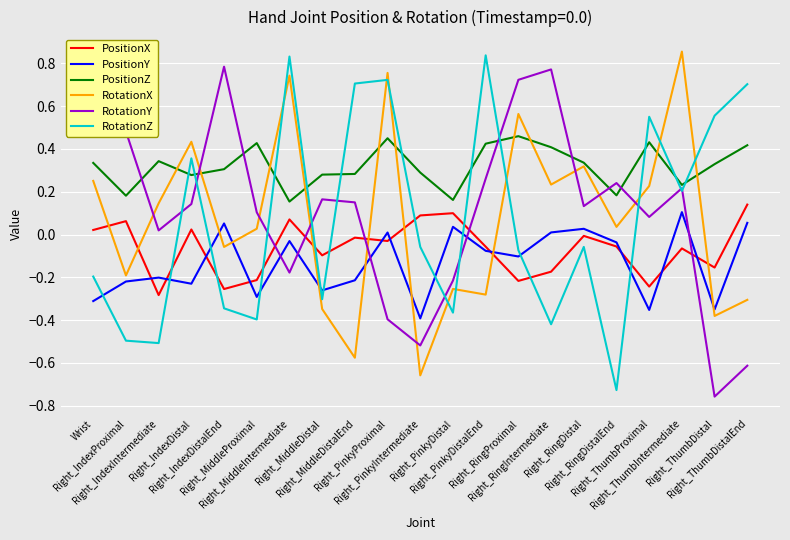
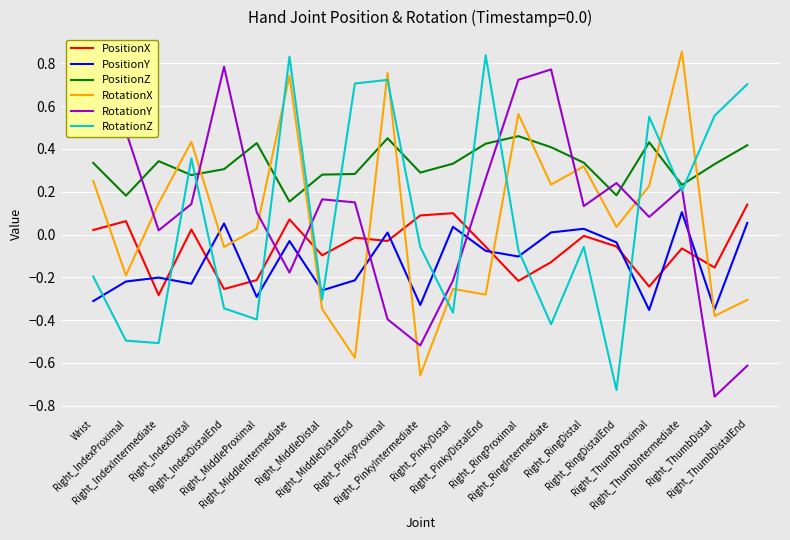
  {
    "PositionX": {
      "Wrist": 0.02,
      "Right_IndexProximal": 0.06,
      "Right_IndexIntermediate": -0.28,
      "Right_IndexDistal": 0.02,
      "Right_IndexDistalEnd": -0.25,
      "Right_MiddleProximal": -0.21,
      "Right_MiddleIntermediate": 0.07,
      "Right_MiddleDistal": -0.10,
      "Right_MiddleDistalEnd": -0.01,
      "Right_PinkyProximal": -0.03,
      "Right_PinkyIntermediate": 0.09,
      "Right_PinkyDistal": 0.10,
      "Right_PinkyDistalEnd": -0.06,
      "Right_RingProximal": -0.22,
-     "Right_RingIntermediate": -0.17,
+     "Right_RingIntermediate": -0.13,
      "Right_RingDistal": -0.01,
      "Right_RingDistalEnd": -0.06,
      "Right_ThumbProximal": -0.24,
      "Right_ThumbIntermediate": -0.06,
      "Right_ThumbDistal": -0.15,
      "Right_ThumbDistalEnd": 0.14
    },
    "PositionY": {
      "Wrist": -0.31,
      "Right_IndexProximal": -0.22,
      "Right_IndexIntermediate": -0.20,
      "Right_IndexDistal": -0.23,
      "Right_IndexDistalEnd": 0.05,
      "Right_MiddleProximal": -0.29,
      "Right_MiddleIntermediate": -0.03,
      "Right_MiddleDistal": -0.26,
      "Right_MiddleDistalEnd": -0.21,
      "Right_PinkyProximal": 0.01,
-     "Right_PinkyIntermediate": -0.39,
+     "Right_PinkyIntermediate": -0.33,
      "Right_PinkyDistal": 0.04,
      "Right_PinkyDistalEnd": -0.08,
      "Right_RingProximal": -0.10,
      "Right_RingIntermediate": 0.01,
      "Right_RingDistal": 0.03,
      "Right_RingDistalEnd": -0.04,
      "Right_ThumbProximal": -0.35,
      "Right_ThumbIntermediate": 0.10,
      "Right_ThumbDistal": -0.35,
      "Right_ThumbDistalEnd": 0.05
    },
    "PositionZ": {
      "Wrist": 0.33,
      "Right_IndexProximal": 0.18,
      "Right_IndexIntermediate": 0.34,
      "Right_IndexDistal": 0.28,
      "Right_IndexDistalEnd": 0.31,
      "Right_MiddleProximal": 0.43,
      "Right_MiddleIntermediate": 0.15,
      "Right_MiddleDistal": 0.28,
      "Right_MiddleDistalEnd": 0.28,
      "Right_PinkyProximal": 0.45,
      "Right_PinkyIntermediate": 0.29,
-     "Right_PinkyDistal": 0.16,
+     "Right_PinkyDistal": 0.33,
      "Right_PinkyDistalEnd": 0.42,
      "Right_RingProximal": 0.46,
      "Right_RingIntermediate": 0.41,
      "Right_RingDistal": 0.34,
      "Right_RingDistalEnd": 0.18,
      "Right_ThumbProximal": 0.43,
      "Right_ThumbIntermediate": 0.23,
      "Right_ThumbDistal": 0.33,
      "Right_ThumbDistalEnd": 0.42
    },
    "RotationX": {
      "Wrist": 0.25,
      "Right_IndexProximal": -0.19,
      "Right_IndexIntermediate": 0.15,
      "Right_IndexDistal": 0.43,
      "Right_IndexDistalEnd": -0.06,
      "Right_MiddleProximal": 0.03,
      "Right_MiddleIntermediate": 0.74,
      "Right_MiddleDistal": -0.35,
      "Right_MiddleDistalEnd": -0.58,
      "Right_PinkyProximal": 0.76,
      "Right_PinkyIntermediate": -0.66,
      "Right_PinkyDistal": -0.25,
      "Right_PinkyDistalEnd": -0.28,
      "Right_RingProximal": 0.56,
      "Right_RingIntermediate": 0.23,
      "Right_RingDistal": 0.32,
      "Right_RingDistalEnd": 0.04,
      "Right_ThumbProximal": 0.23,
      "Right_ThumbIntermediate": 0.85,
      "Right_ThumbDistal": -0.38,
      "Right_ThumbDistalEnd": -0.31
    },
    "RotationY": {
      "Right_IndexIntermediate": 0.02,
      "Right_IndexDistal": 0.14,
      "Right_IndexDistalEnd": 0.78,
      "Right_MiddleProximal": 0.10,
      "Right_MiddleIntermediate": -0.18,
      "Right_MiddleDistal": 0.16,
      "Right_MiddleDistalEnd": 0.15,
      "Right_PinkyProximal": -0.40,
      "Right_PinkyIntermediate": -0.52,
      "Right_PinkyDistal": -0.22,
      "Right_PinkyDistalEnd": 0.26,
      "Right_RingProximal": 0.72,
      "Right_RingIntermediate": 0.77,
      "Right_RingDistal": 0.13,
      "Right_RingDistalEnd": 0.24,
      "Right_ThumbProximal": 0.08,
      "Right_ThumbIntermediate": 0.22,
      "Right_ThumbDistal": -0.76,
      "Right_ThumbDistalEnd": -0.61
    },
    "RotationZ": {
      "Wrist": -0.20,
      "Right_IndexProximal": -0.50,
      "Right_IndexIntermediate": -0.51,
      "Right_IndexDistal": 0.36,
      "Right_IndexDistalEnd": -0.35,
      "Right_MiddleProximal": -0.40,
      "Right_MiddleIntermediate": 0.83,
      "Right_MiddleDistal": -0.30,
      "Right_MiddleDistalEnd": 0.71,
      "Right_PinkyProximal": 0.72,
      "Right_PinkyIntermediate": -0.06,
      "Right_PinkyDistal": -0.37,
      "Right_PinkyDistalEnd": 0.84,
      "Right_RingProximal": -0.07,
      "Right_RingIntermediate": -0.42,
      "Right_RingDistal": -0.06,
      "Right_RingDistalEnd": -0.73,
      "Right_ThumbProximal": 0.55,
      "Right_ThumbIntermediate": 0.20,
      "Right_ThumbDistal": 0.56,
      "Right_ThumbDistalEnd": 0.70
    }
  }
